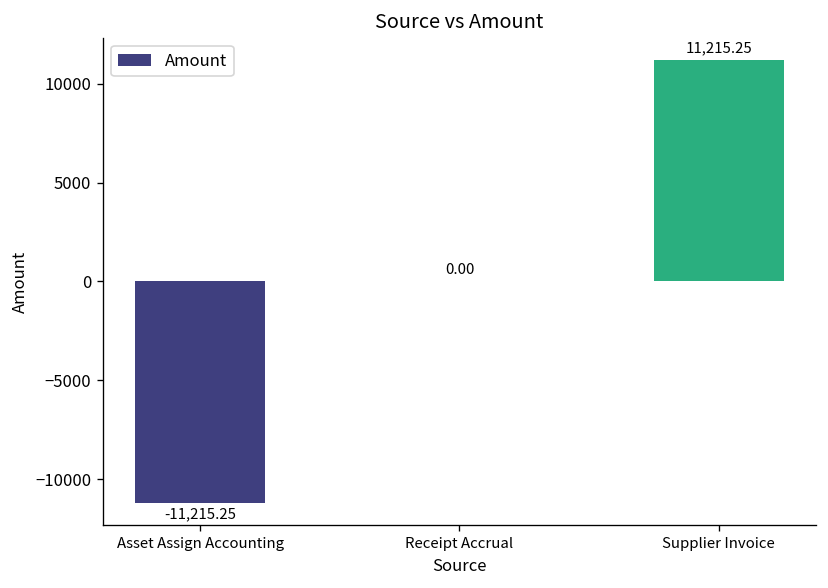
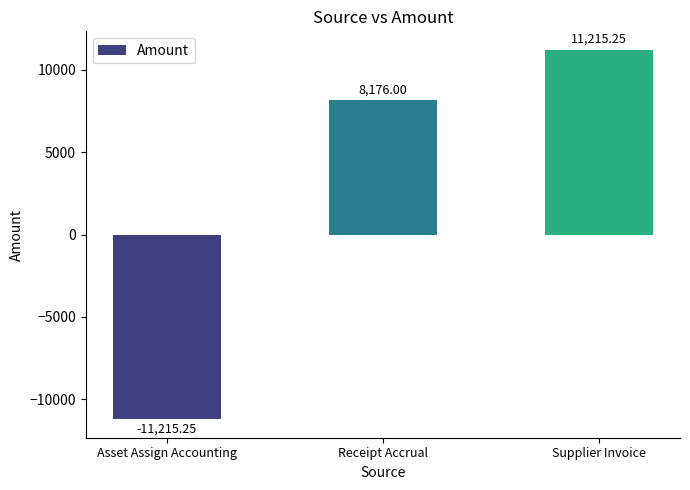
  {
    "Asset Assign Accounting": "-11,215.25",
-   "Receipt Accrual": "0.00",
+   "Receipt Accrual": "8,176.00",
    "Supplier Invoice": "11,215.25"
  }
